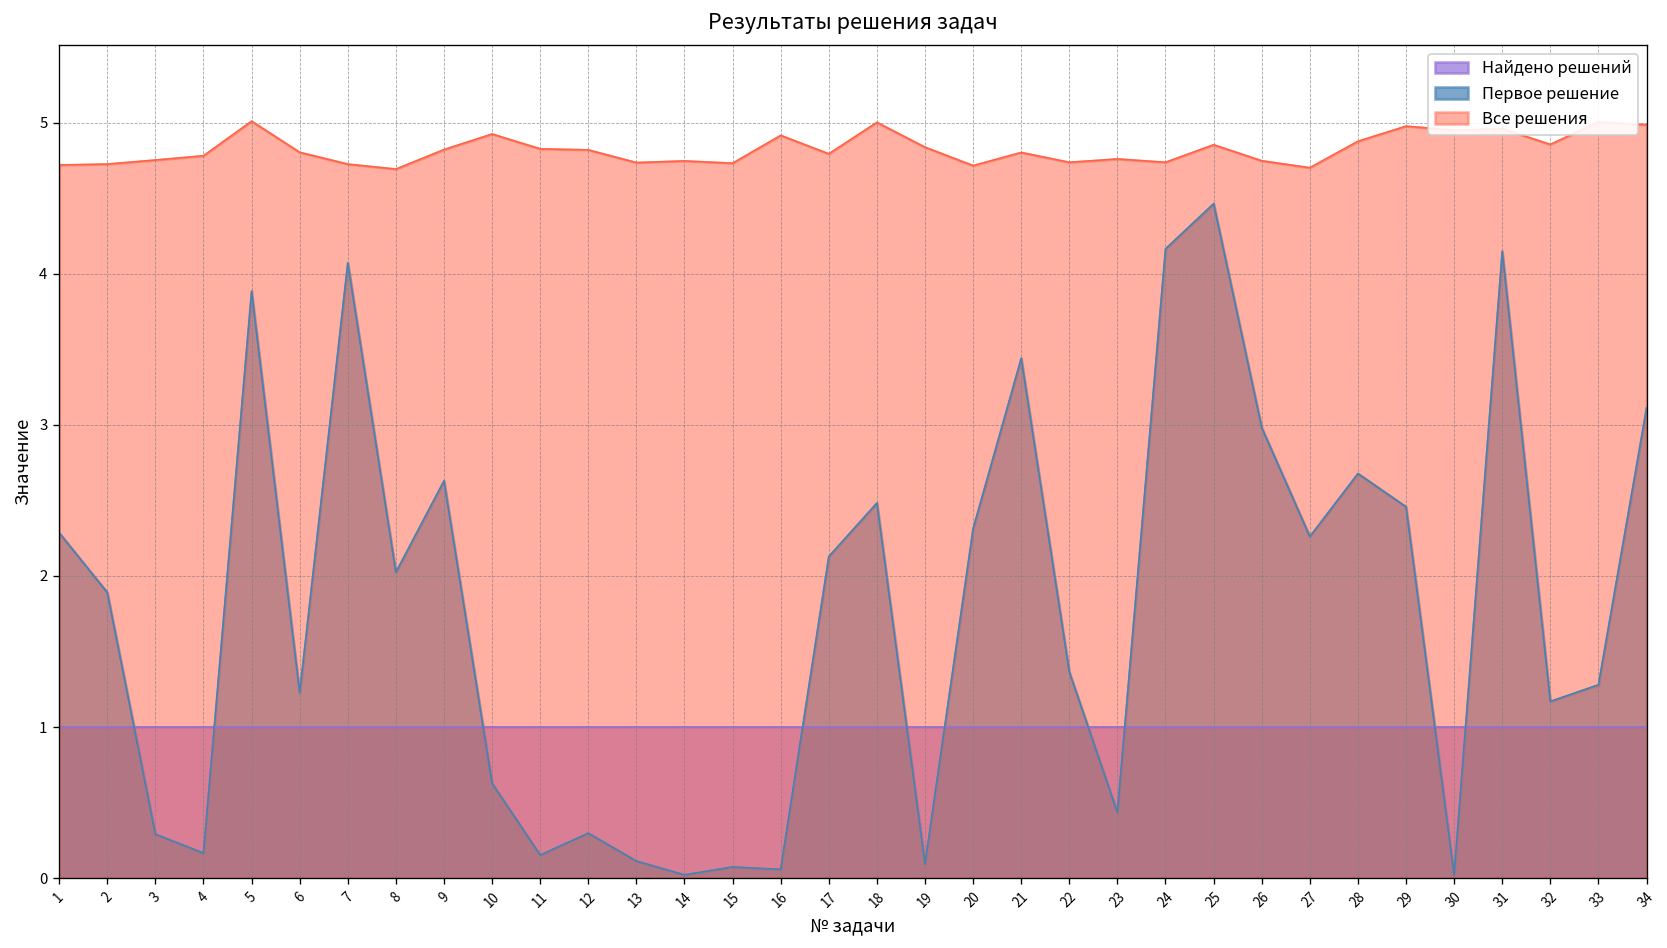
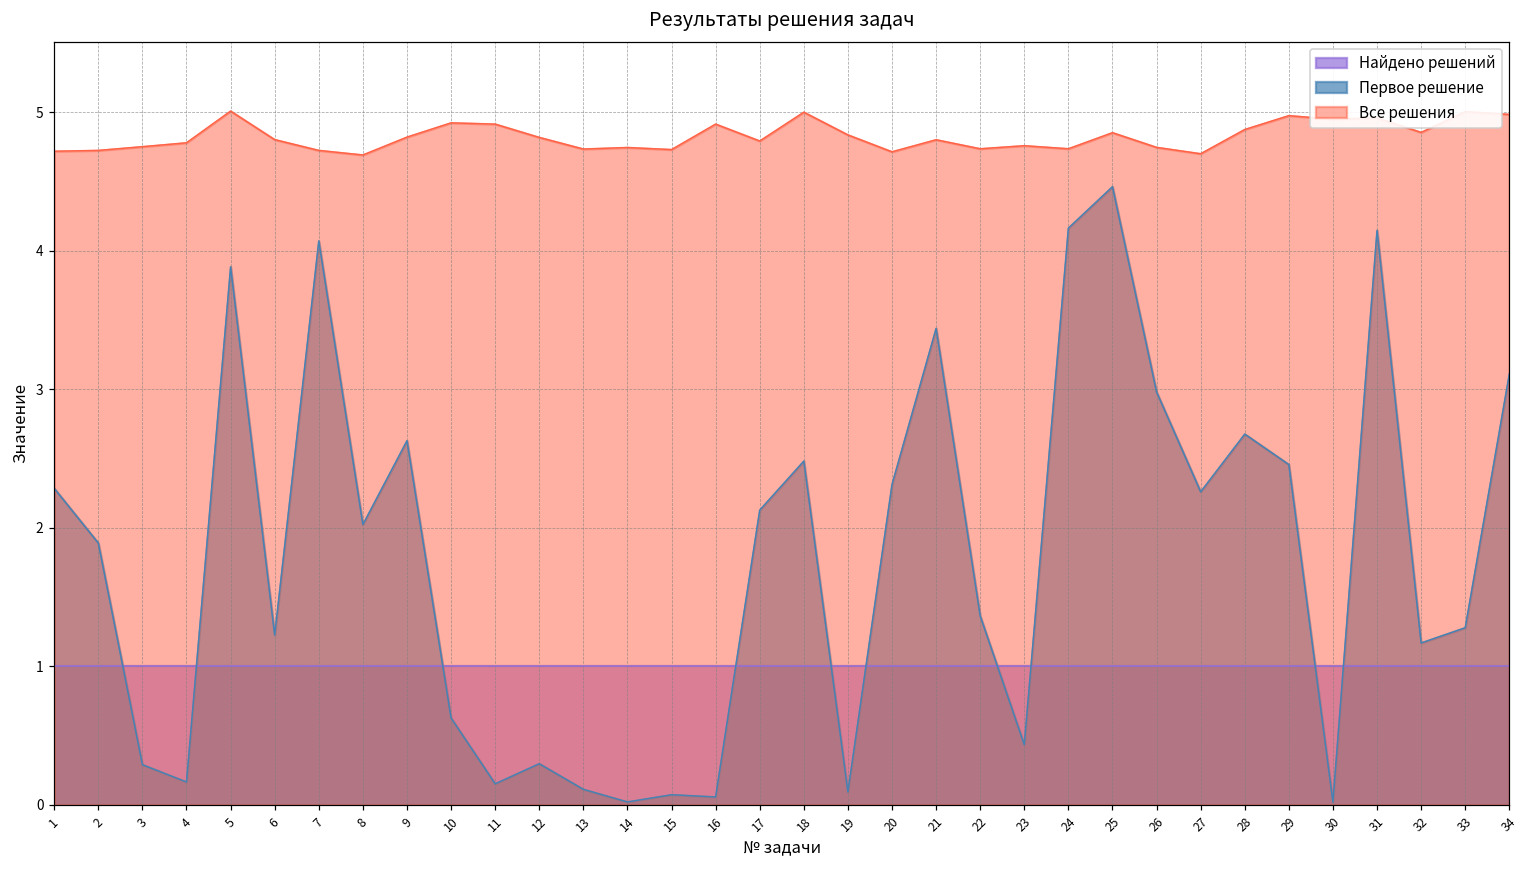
  {
    "Найдено решений": {
      "1": 1.00,
      "2": 1.00,
      "3": 1.00,
      "4": 1.00,
      "5": 1.00,
      "6": 1.00,
      "7": 1.00,
      "8": 1.00,
      "9": 1.00,
      "10": 1.00,
      "11": 1.00,
      "12": 1.00,
      "13": 1.00,
      "14": 1.00,
      "15": 1.00,
      "16": 1.00,
      "17": 1.00,
      "18": 1.00,
      "19": 1.00,
      "20": 1.00,
      "21": 1.00,
      "22": 1.00,
      "23": 1.00,
      "24": 1.00,
      "25": 1.00,
      "26": 1.00,
      "27": 1.00,
      "28": 1.00,
      "29": 1.00,
      "30": 1.00,
      "31": 1.00,
      "32": 1.00,
      "33": 1.00,
      "34": 1.00
    },
    "Первое решение": {
      "1": 2.29,
      "2": 1.89,
      "3": 0.29,
      "4": 0.17,
      "5": 3.89,
      "6": 1.23,
      "7": 4.07,
      "8": 2.03,
      "9": 2.63,
      "10": 0.63,
      "11": 0.15,
      "12": 0.30,
      "13": 0.11,
      "14": 0.02,
      "15": 0.07,
      "16": 0.06,
      "17": 2.13,
      "18": 2.48,
      "19": 0.09,
      "20": 2.31,
      "21": 3.44,
      "22": 1.37,
      "23": 0.44,
      "24": 4.17,
      "25": 4.46,
      "26": 2.98,
      "27": 2.26,
      "28": 2.68,
      "29": 2.46,
      "30": 0.02,
      "31": 4.15,
      "32": 1.17,
      "33": 1.28,
      "34": 3.11
    },
    "Все решения": {
      "1": 4.72,
      "2": 4.73,
      "3": 4.75,
      "4": 4.78,
      "5": 5.01,
      "6": 4.80,
      "7": 4.73,
      "8": 4.69,
      "9": 4.82,
      "10": 4.93,
-     "11": 4.83,
+     "11": 4.92,
      "12": 4.82,
      "13": 4.74,
      "14": 4.75,
      "15": 4.73,
      "16": 4.92,
      "17": 4.79,
      "18": 5.00,
      "19": 4.84,
      "20": 4.72,
      "21": 4.80,
      "22": 4.74,
      "23": 4.76,
      "24": 4.74,
      "25": 4.85,
      "26": 4.75,
      "27": 4.70,
      "28": 4.88,
      "29": 4.98,
      "32": 4.86,
      "34": 4.99
    }
  }
